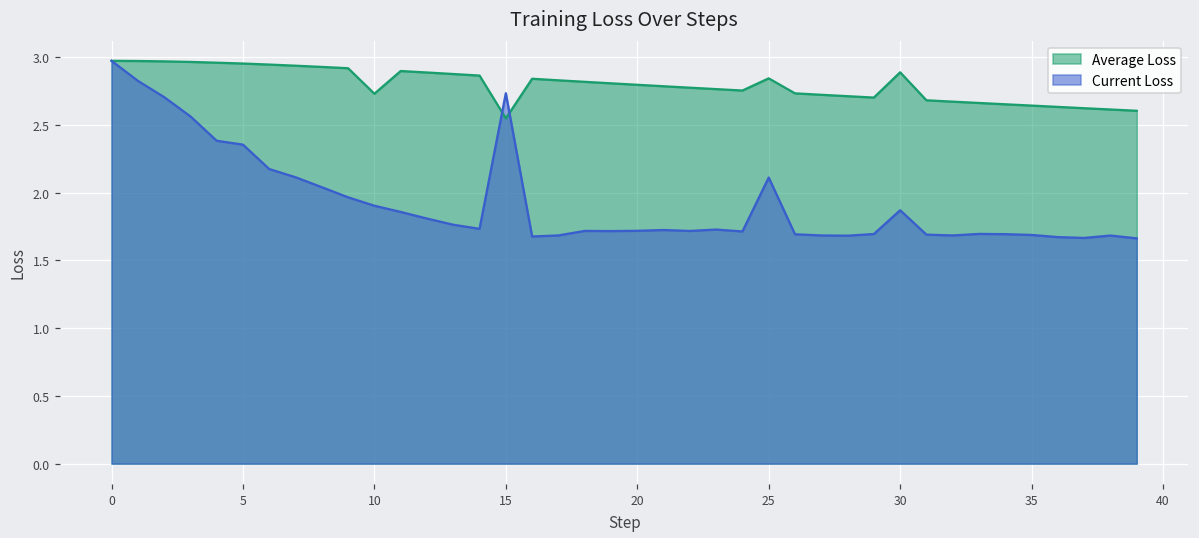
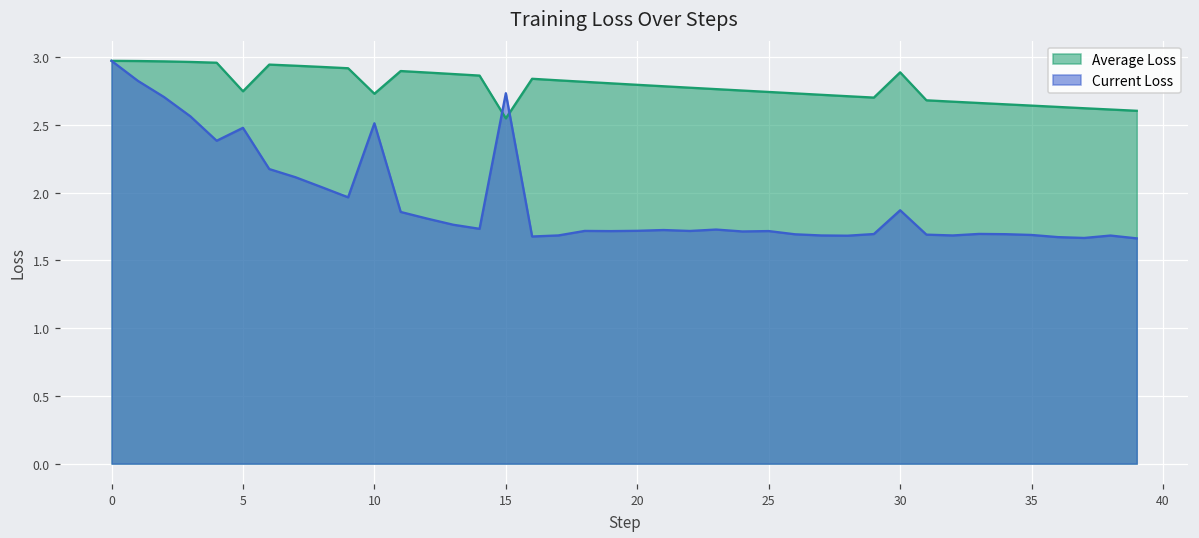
  {
    "Average Loss": {
-     "5": 2.95,
+     "5": 2.75,
      "10": 2.73,
      "15": 2.55,
      "20": 2.80,
-     "25": 2.84,
+     "25": 2.74,
      "30": 2.89,
      "35": 2.64
    },
    "Current Loss": {
-     "5": 2.36,
-     "10": 1.90,
+     "5": 2.48,
+     "10": 2.51,
      "15": 2.73,
      "20": 1.72,
-     "25": 2.11,
+     "25": 1.72,
      "30": 1.87,
      "35": 1.69
    }
  }
